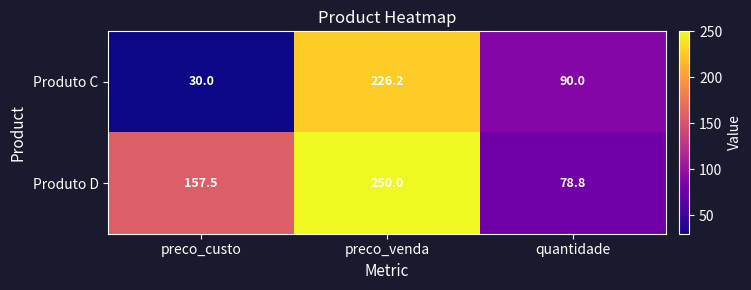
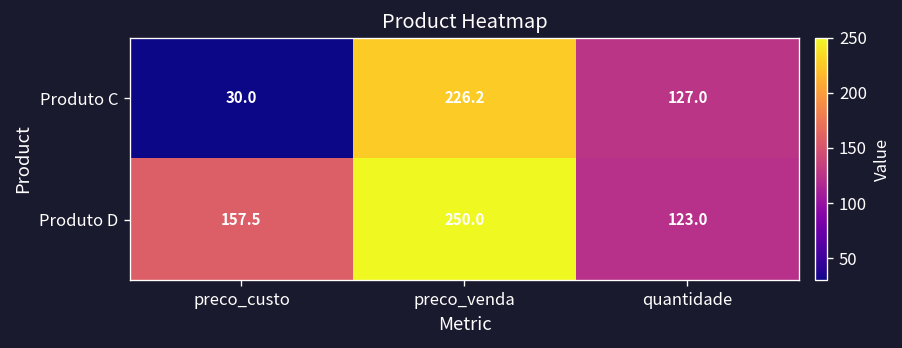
  {
    "Produto C": {
      "preco_custo": 30.0,
      "preco_venda": 226.2,
-     "quantidade": 90.0
+     "quantidade": 127.0
    },
    "Produto D": {
      "preco_custo": 157.5,
      "preco_venda": 250.0,
-     "quantidade": 78.8
+     "quantidade": 123.0
    }
  }
